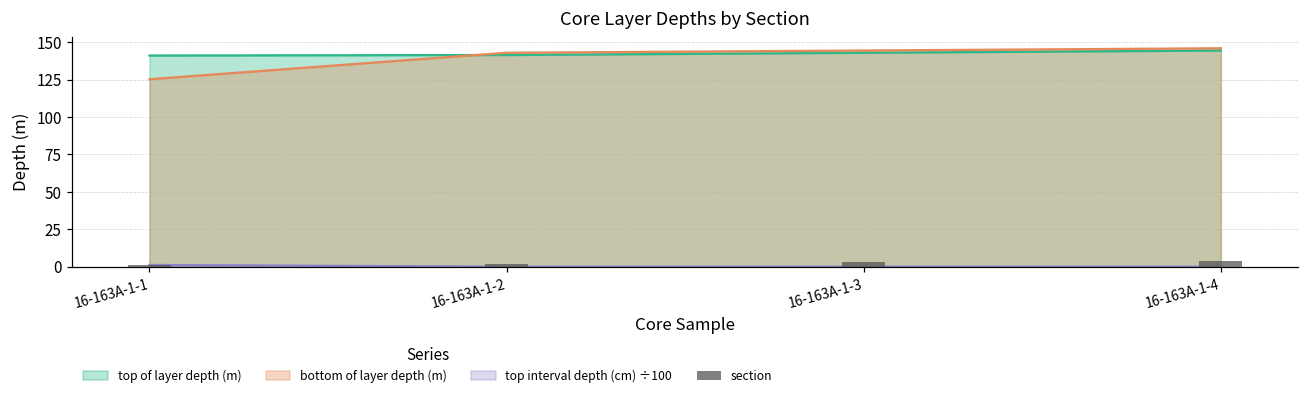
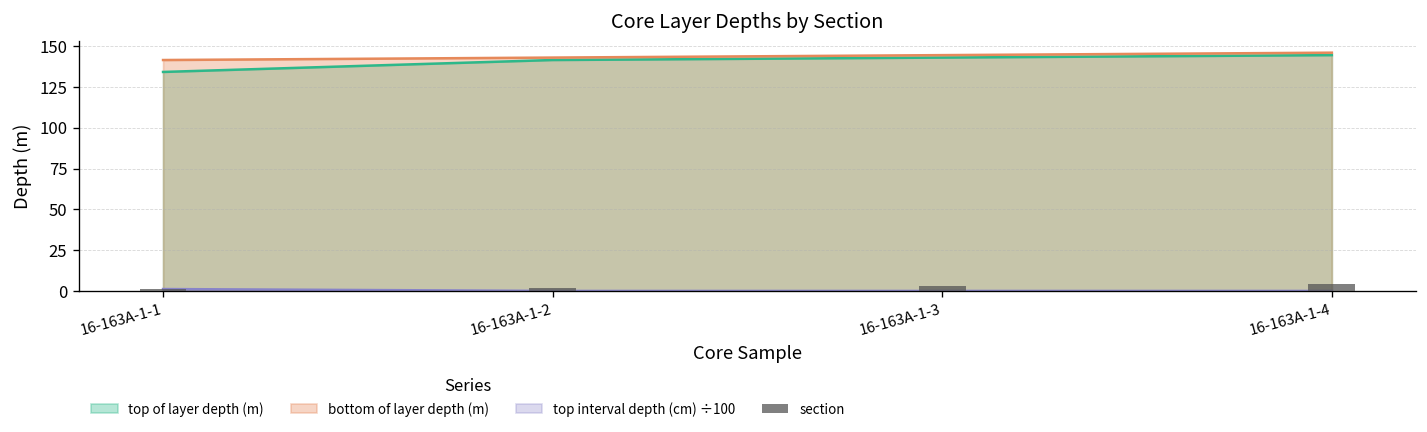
  {
    "top of layer depth (m)": {
-     "16-163A-1-1": 141
+     "16-163A-1-1": 134
    },
    "section": {
      "16-163A-1-2": 2,
      "16-163A-1-3": 3,
      "16-163A-1-4": 4
    },
    "bottom of layer depth (m)": {
-     "16-163A-1-1": 125
+     "16-163A-1-1": 142
    },
    "top interval depth (cm) ÷100": {
      "16-163A-1-1": 1,
      "16-163A-1-2": 0,
      "16-163A-1-3": 0,
      "16-163A-1-4": 0
    }
  }
